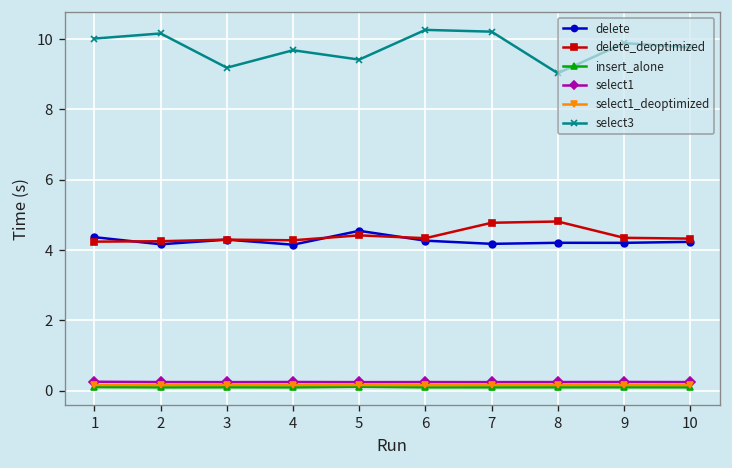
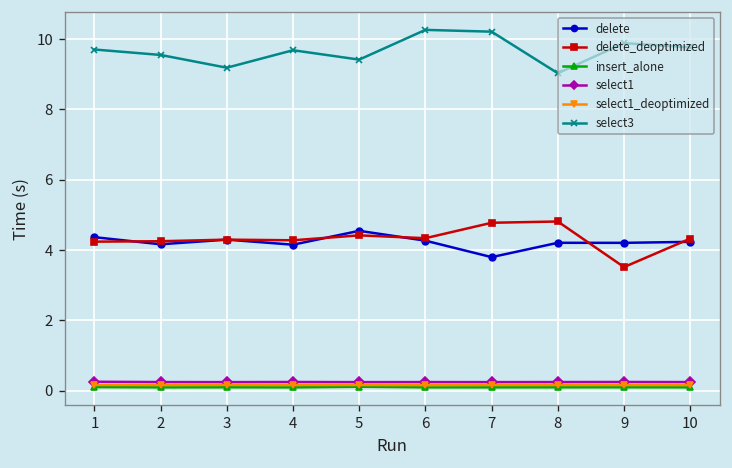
  {
    "delete": {
      "1": 4.4,
      "2": 4.2,
      "4": 4.2,
      "5": 4.5,
-     "7": 4.2,
+     "7": 3.8,
      "8": 4.2,
      "9": 4.2,
      "10": 4.2
    },
    "delete_deoptimized": {
      "1": 4.2,
      "2": 4.3,
      "4": 4.3,
      "5": 4.4,
      "7": 4.8,
      "8": 4.8,
-     "9": 4.3,
+     "9": 3.5,
      "10": 4.3
    },
    "select1": {
      "1": 0.3,
      "9": 0.3
    },
    "select3": {
-     "1": 10.0,
-     "2": 10.2,
+     "1": 9.7,
+     "2": 9.5,
      "3": 9.2,
      "4": 9.7,
      "5": 9.4,
      "6": 10.3,
      "7": 10.2,
      "8": 9.0
    }
  }
